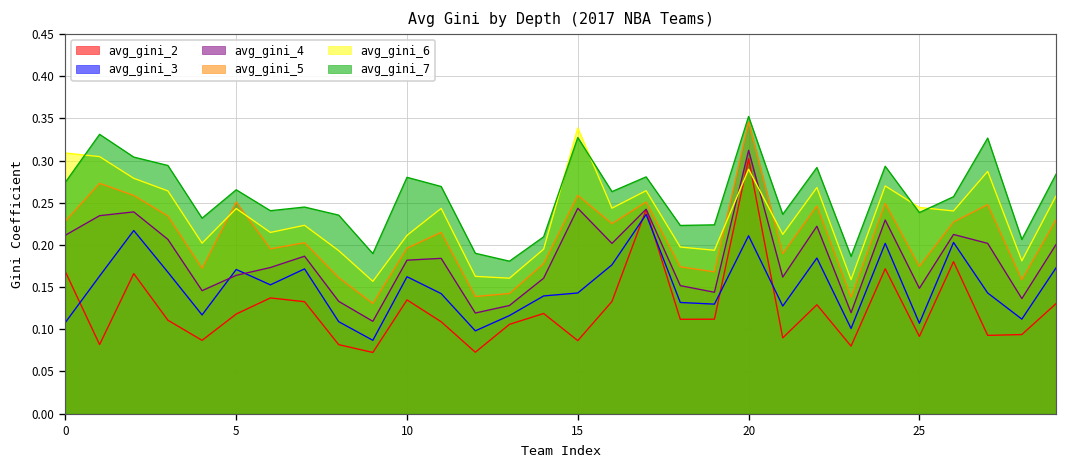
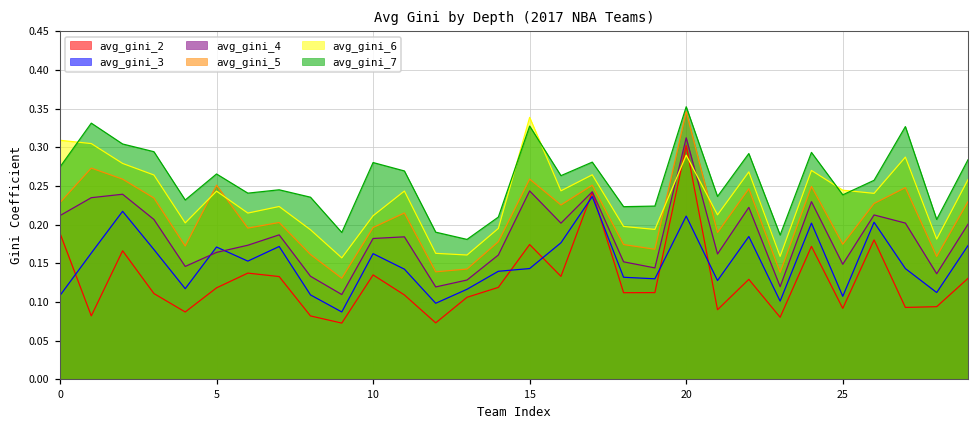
  {
    "avg_gini_2": {
-     "0": 0.17,
+     "0": 0.19,
      "5": 0.12,
      "10": 0.13,
-     "15": 0.09,
+     "15": 0.17,
      "20": 0.30,
      "25": 0.09
    },
    "avg_gini_3": {
      "0": 0.11,
      "5": 0.17,
      "10": 0.16,
      "15": 0.14,
      "20": 0.21,
      "25": 0.11
    },
    "avg_gini_4": {
      "0": 0.21,
      "5": 0.16,
      "10": 0.18,
      "15": 0.24,
      "20": 0.31,
      "25": 0.15
    },
    "avg_gini_5": {
      "0": 0.23,
      "5": 0.25,
      "10": 0.20,
      "15": 0.26,
      "20": 0.35,
      "25": 0.17
    },
    "avg_gini_6": {
      "0": 0.31,
      "5": 0.24,
      "10": 0.21,
      "15": 0.34,
      "20": 0.29,
      "25": 0.24
    },
    "avg_gini_7": {
      "0": 0.27,
      "5": 0.27,
      "10": 0.28,
      "15": 0.33,
      "20": 0.35,
      "25": 0.24
    }
  }
